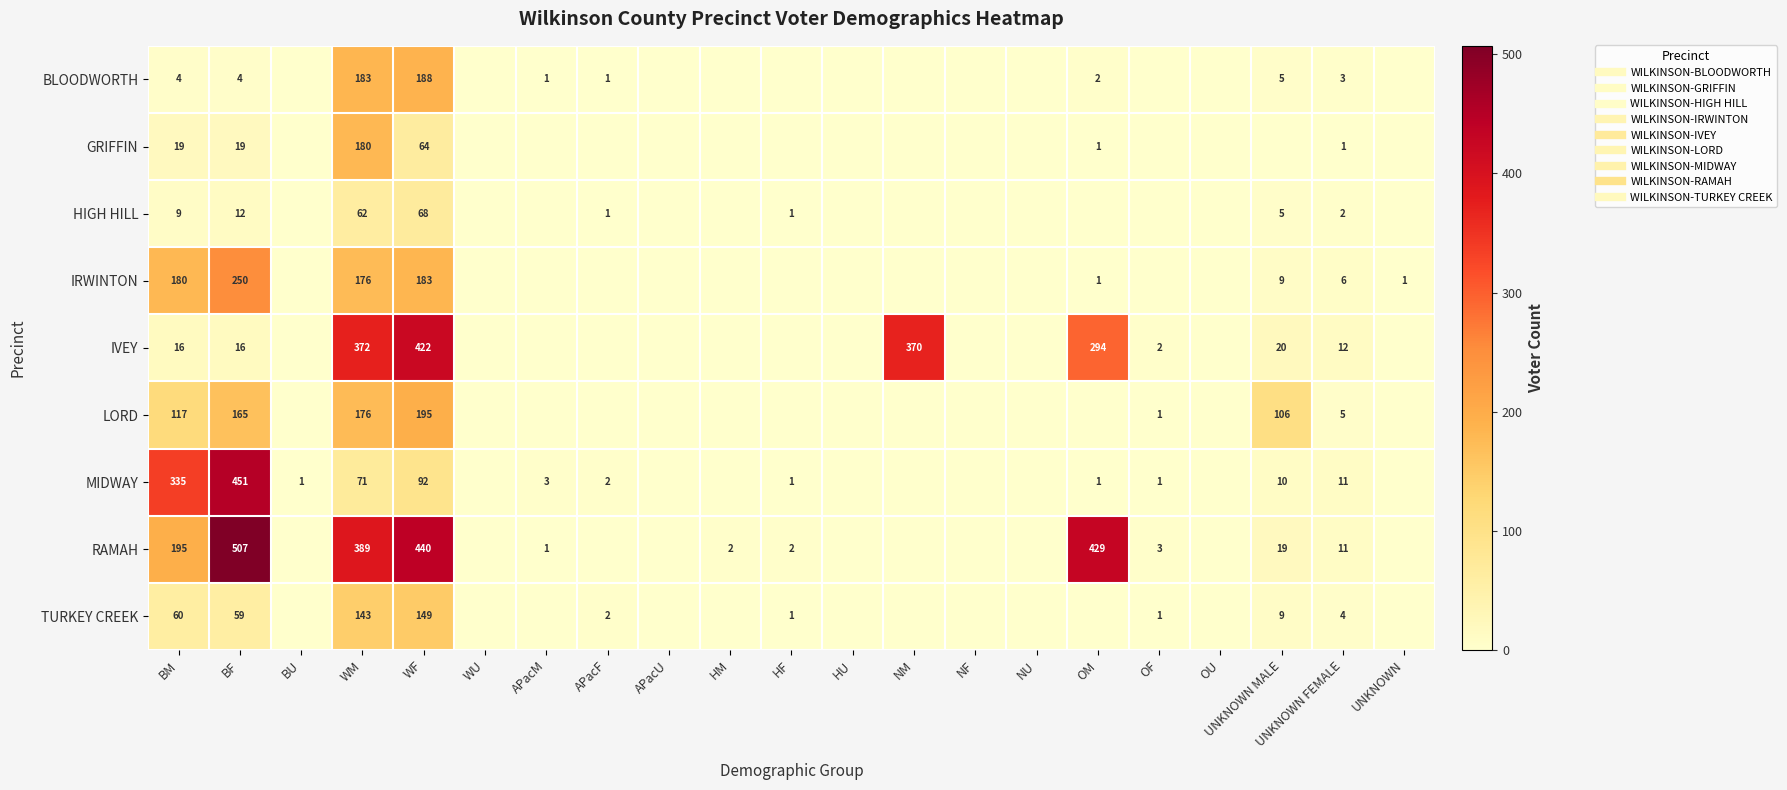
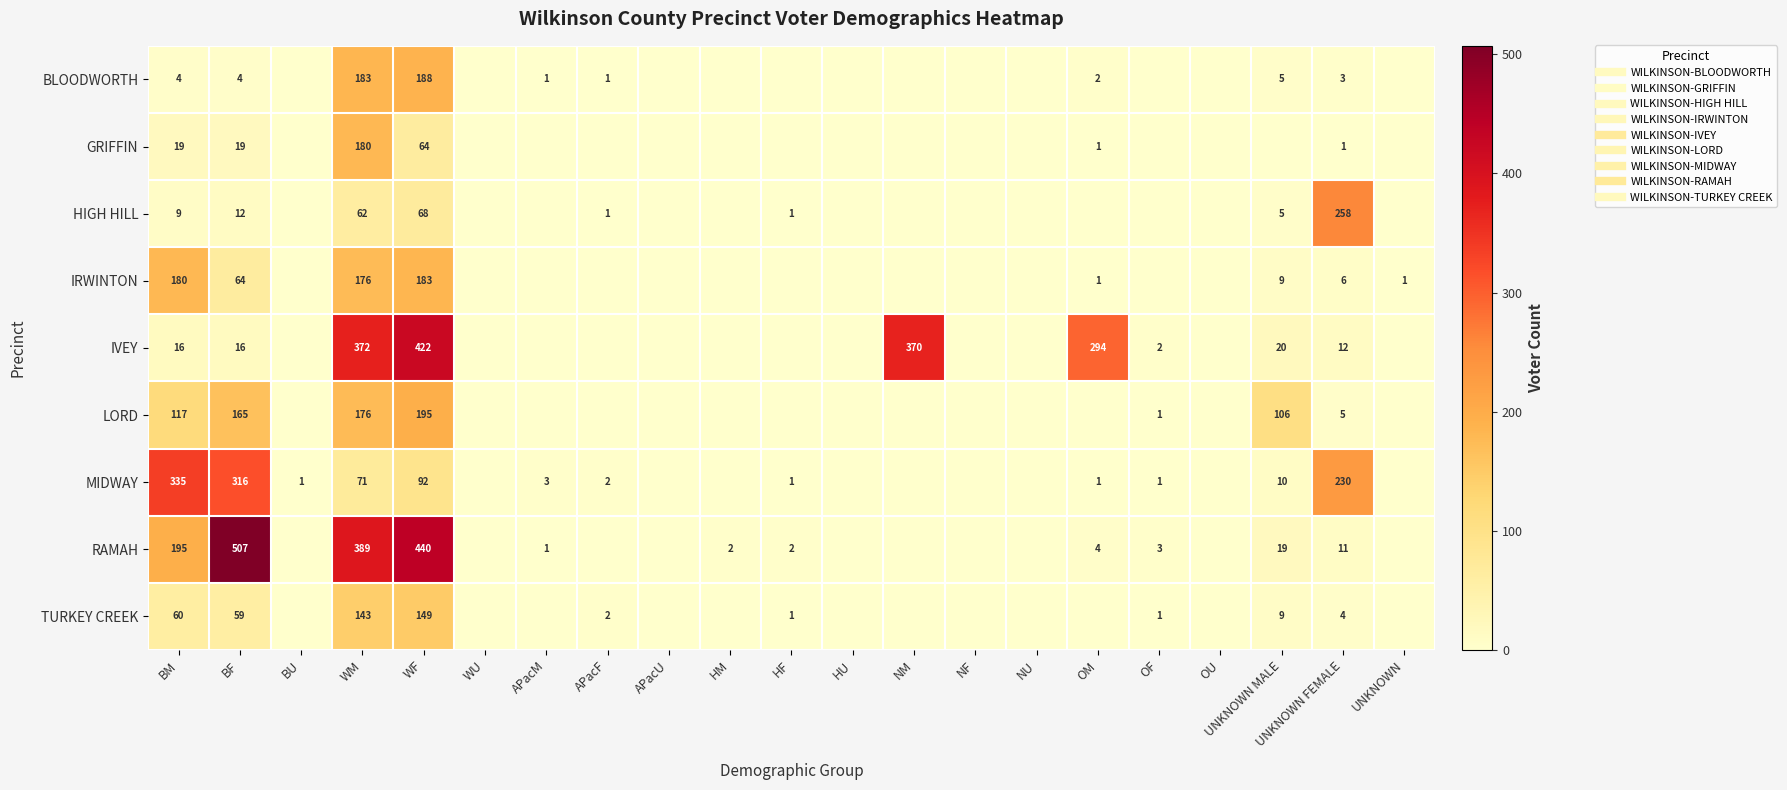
  {
    "BLOODWORTH": {
      "BM": 4,
      "BF": 4,
      "WM": 183,
      "WF": 188,
      "APacM": 1,
      "APacF": 1,
      "OM": 2,
      "UNKNOWN MALE": 5,
      "UNKNOWN FEMALE": 3
    },
    "GRIFFIN": {
      "BM": 19,
      "BF": 19,
      "WM": 180,
      "WF": 64,
      "OM": 1,
      "UNKNOWN FEMALE": 1
    },
    "HIGH HILL": {
      "BM": 9,
      "BF": 12,
      "WM": 62,
      "WF": 68,
      "APacF": 1,
      "HF": 1,
      "UNKNOWN MALE": 5,
-     "UNKNOWN FEMALE": 2
+     "UNKNOWN FEMALE": 258
    },
    "IRWINTON": {
      "BM": 180,
-     "BF": 250,
+     "BF": 64,
      "WM": 176,
      "WF": 183,
      "OM": 1,
      "UNKNOWN MALE": 9,
      "UNKNOWN FEMALE": 6,
      "UNKNOWN": 1
    },
    "IVEY": {
      "BM": 16,
      "BF": 16,
      "WM": 372,
      "WF": 422,
      "NM": 370,
      "OM": 294,
      "OF": 2,
      "UNKNOWN MALE": 20,
      "UNKNOWN FEMALE": 12
    },
    "LORD": {
      "BM": 117,
      "BF": 165,
      "WM": 176,
      "WF": 195,
      "OF": 1,
      "UNKNOWN MALE": 106,
      "UNKNOWN FEMALE": 5
    },
    "MIDWAY": {
      "BM": 335,
-     "BF": 451,
+     "BF": 316,
      "BU": 1,
      "WM": 71,
      "WF": 92,
      "APacM": 3,
      "APacF": 2,
      "HF": 1,
      "OM": 1,
      "OF": 1,
      "UNKNOWN MALE": 10,
-     "UNKNOWN FEMALE": 11
+     "UNKNOWN FEMALE": 230
    },
    "RAMAH": {
      "BM": 195,
      "BF": 507,
      "WM": 389,
      "WF": 440,
      "APacM": 1,
      "HM": 2,
      "HF": 2,
-     "OM": 429,
+     "OM": 4,
      "OF": 3,
      "UNKNOWN MALE": 19,
      "UNKNOWN FEMALE": 11
    },
    "TURKEY CREEK": {
      "BM": 60,
      "BF": 59,
      "WM": 143,
      "WF": 149,
      "APacF": 2,
      "HF": 1,
      "OF": 1,
      "UNKNOWN MALE": 9,
      "UNKNOWN FEMALE": 4
    }
  }
